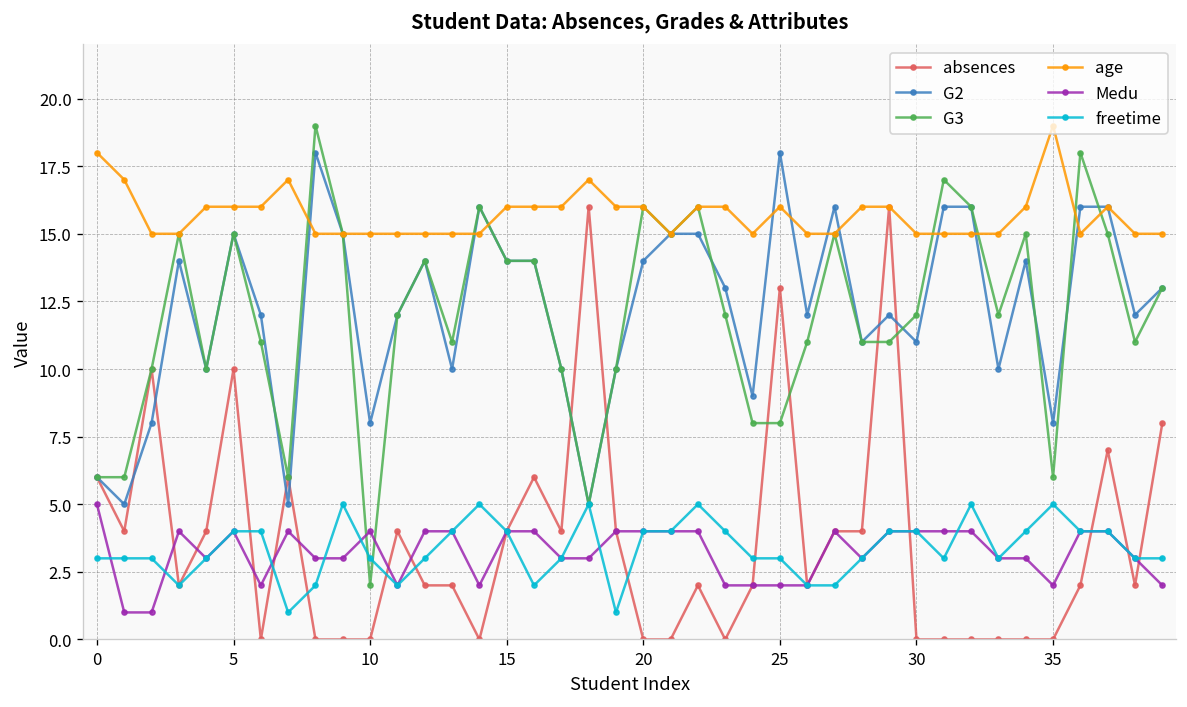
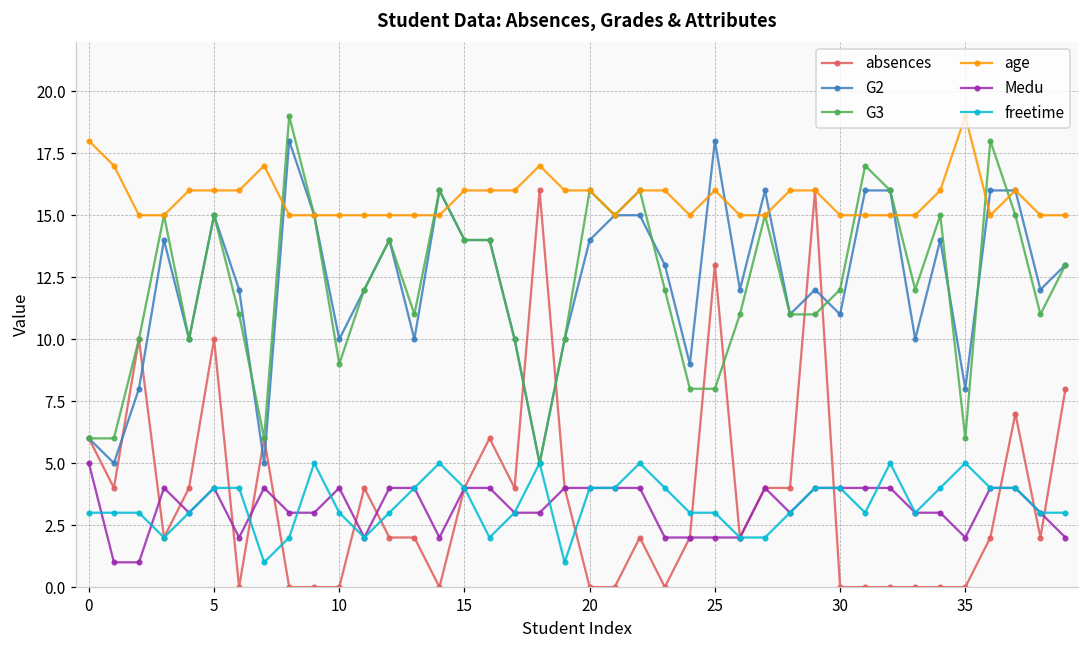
  {
    "absences": {
      "5": 10,
      "10": 0,
      "20": 0,
      "25": 13,
      "30": 0,
      "35": 0
    },
    "G2": {
-     "10": 8,
+     "10": 10,
      "20": 14,
      "25": 18,
      "30": 11,
      "35": 8
    },
    "G3": {
-     "10": 2,
+     "10": 9,
      "25": 8,
      "30": 12,
      "35": 6
    },
    "age": {
      "0": 18,
      "5": 16,
      "10": 15,
      "15": 16,
      "25": 16,
      "30": 15
    },
    "Medu": {
      "0": 5,
      "10": 4,
      "25": 2,
      "35": 2
    },
    "freetime": {
      "0": 3,
      "10": 3,
      "25": 3,
      "35": 5
    }
  }
